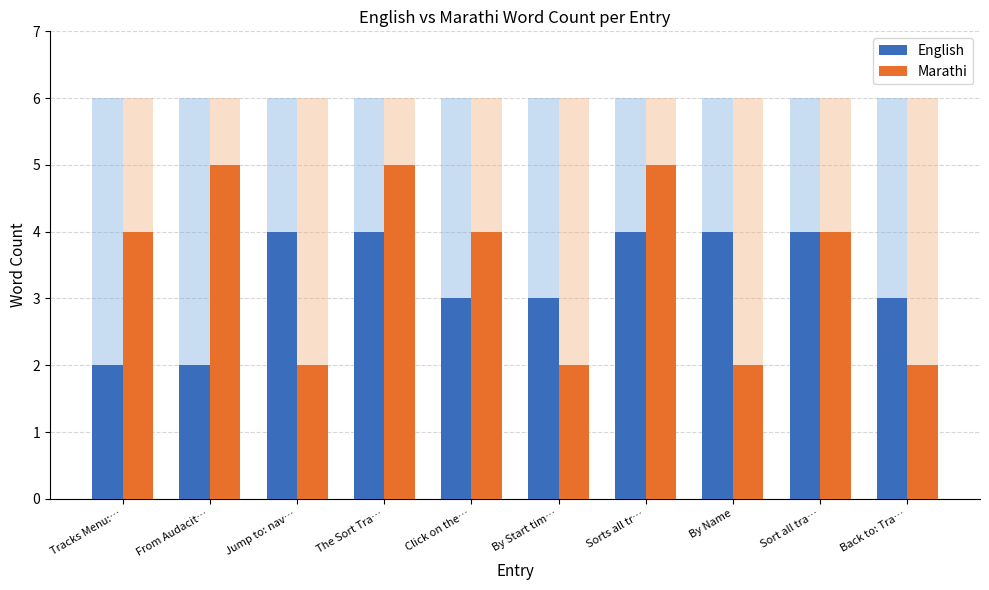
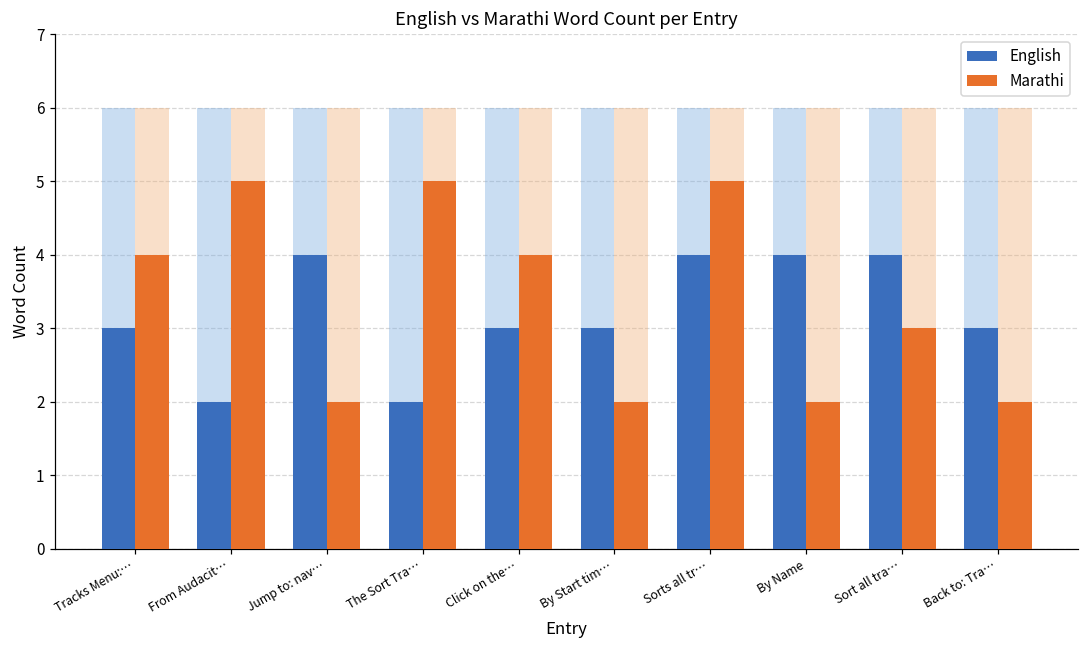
  {
    "English": {
-     "Tracks Menu:…": 2,
-     "The Sort Tra…": 4
+     "Tracks Menu:…": 3,
+     "The Sort Tra…": 2
    },
    "Marathi": {
-     "Sort all tra…": 4
+     "Sort all tra…": 3
    }
  }
